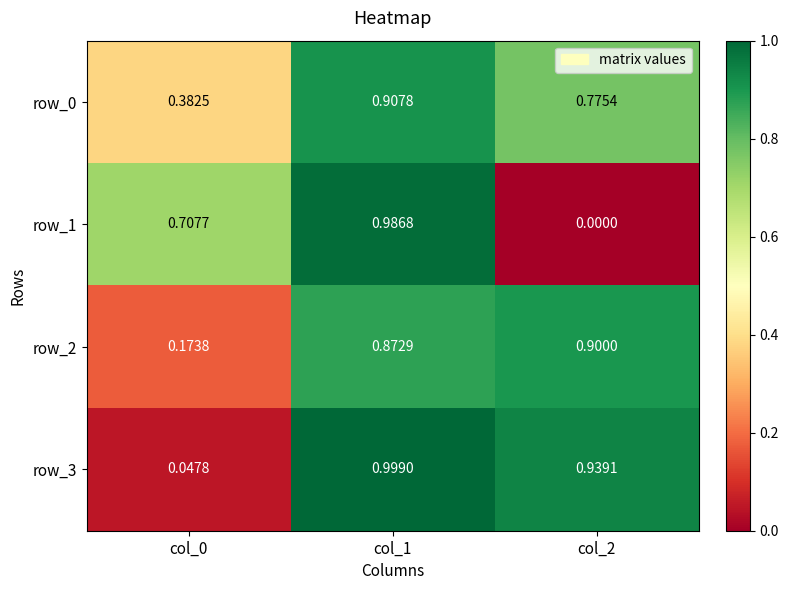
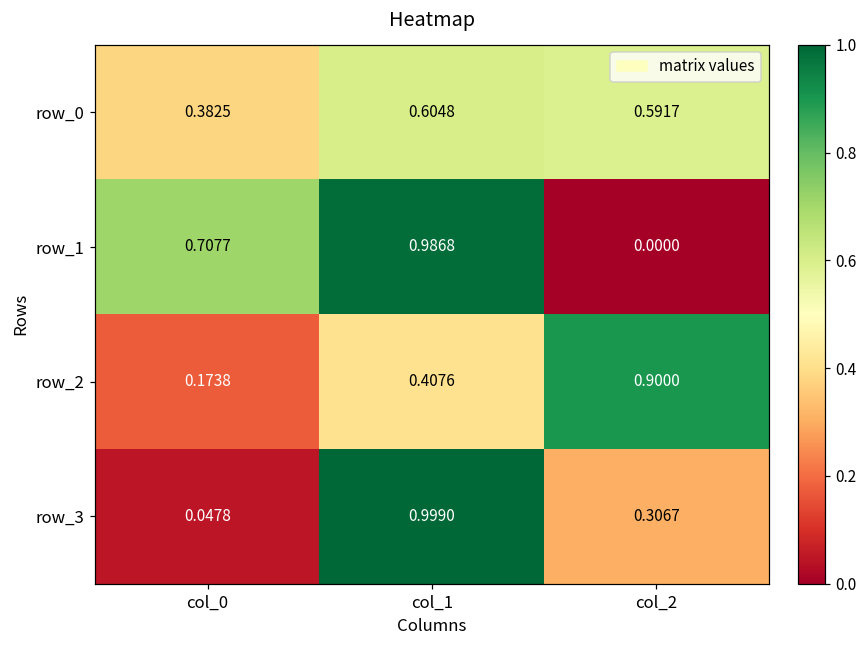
  {
    "row_0": {
      "col_0": 0.3825,
-     "col_1": 0.9078,
-     "col_2": 0.7754
+     "col_1": 0.6048,
+     "col_2": 0.5917
    },
    "row_1": {
      "col_0": 0.7077,
      "col_1": 0.9868,
      "col_2": 0.0000
    },
    "row_2": {
      "col_0": 0.1738,
-     "col_1": 0.8729,
+     "col_1": 0.4076,
      "col_2": 0.9000
    },
    "row_3": {
      "col_0": 0.0478,
      "col_1": 0.9990,
-     "col_2": 0.9391
+     "col_2": 0.3067
    }
  }
